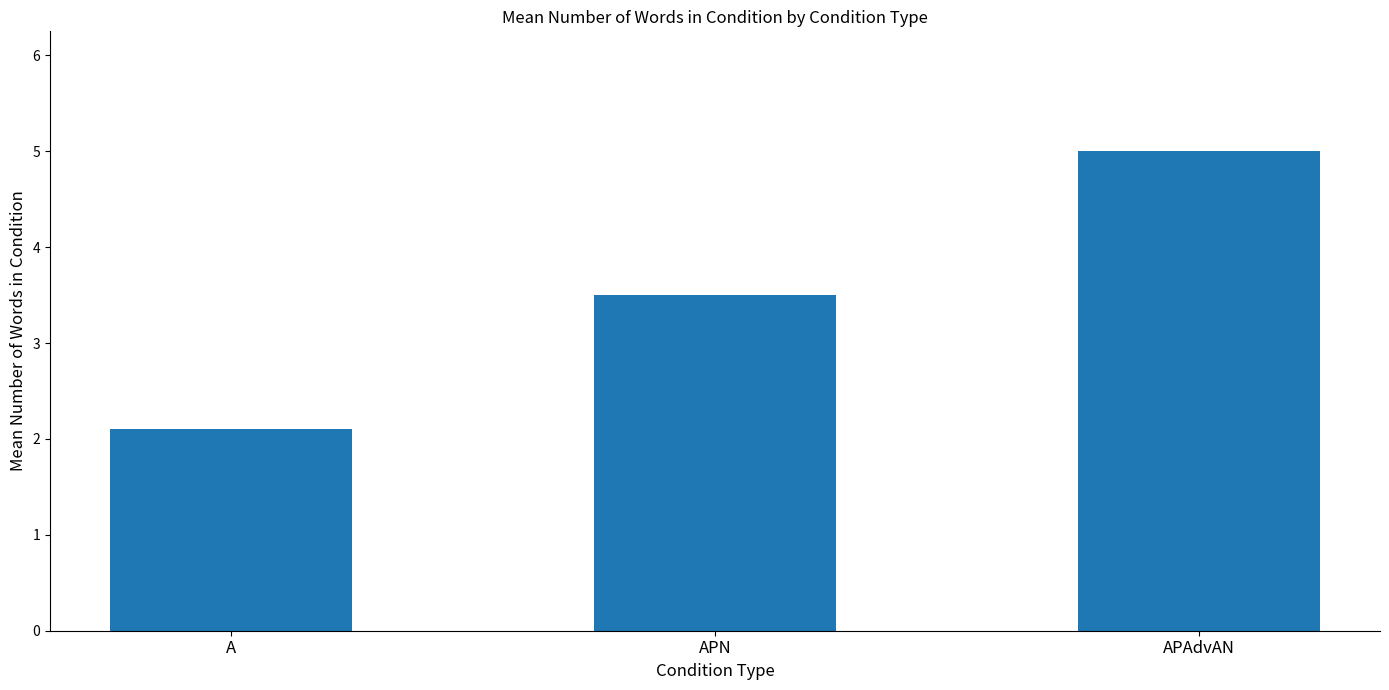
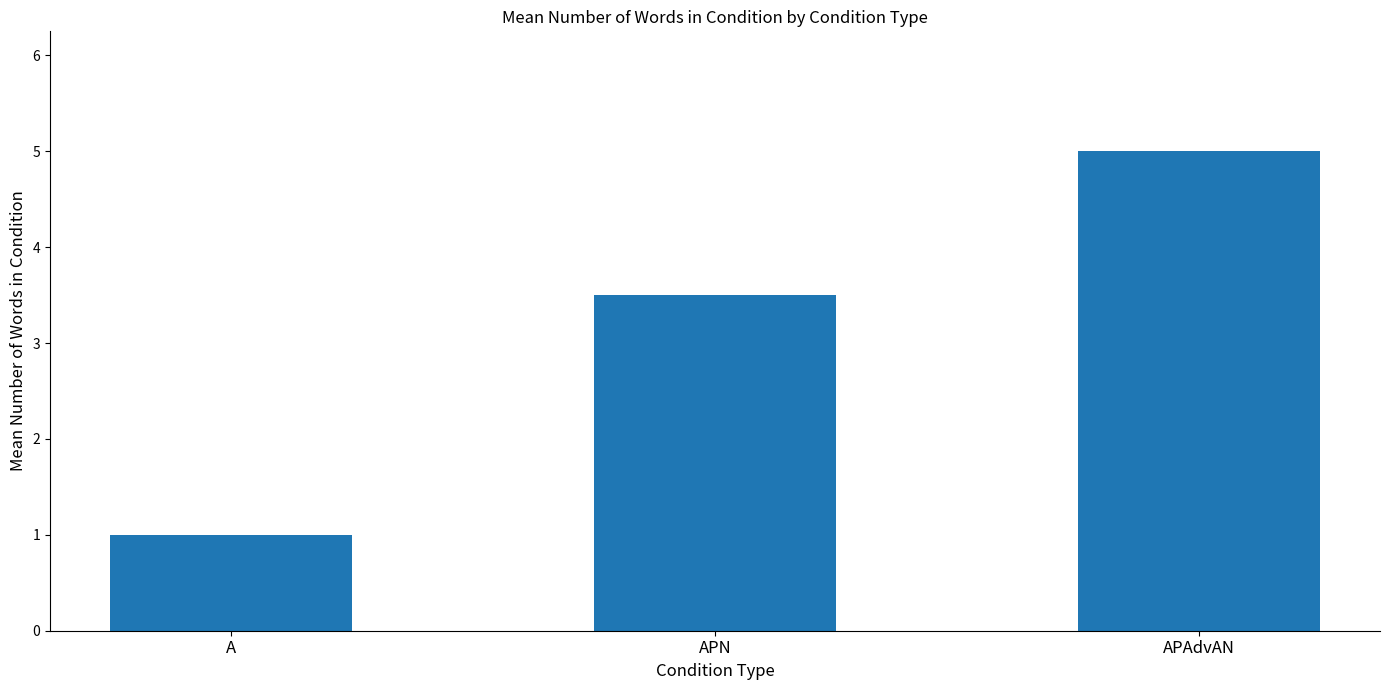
  {
-   "A": 2.1,
+   "A": 1.0,
    "APN": 3.5,
    "APAdvAN": 5.0
  }
